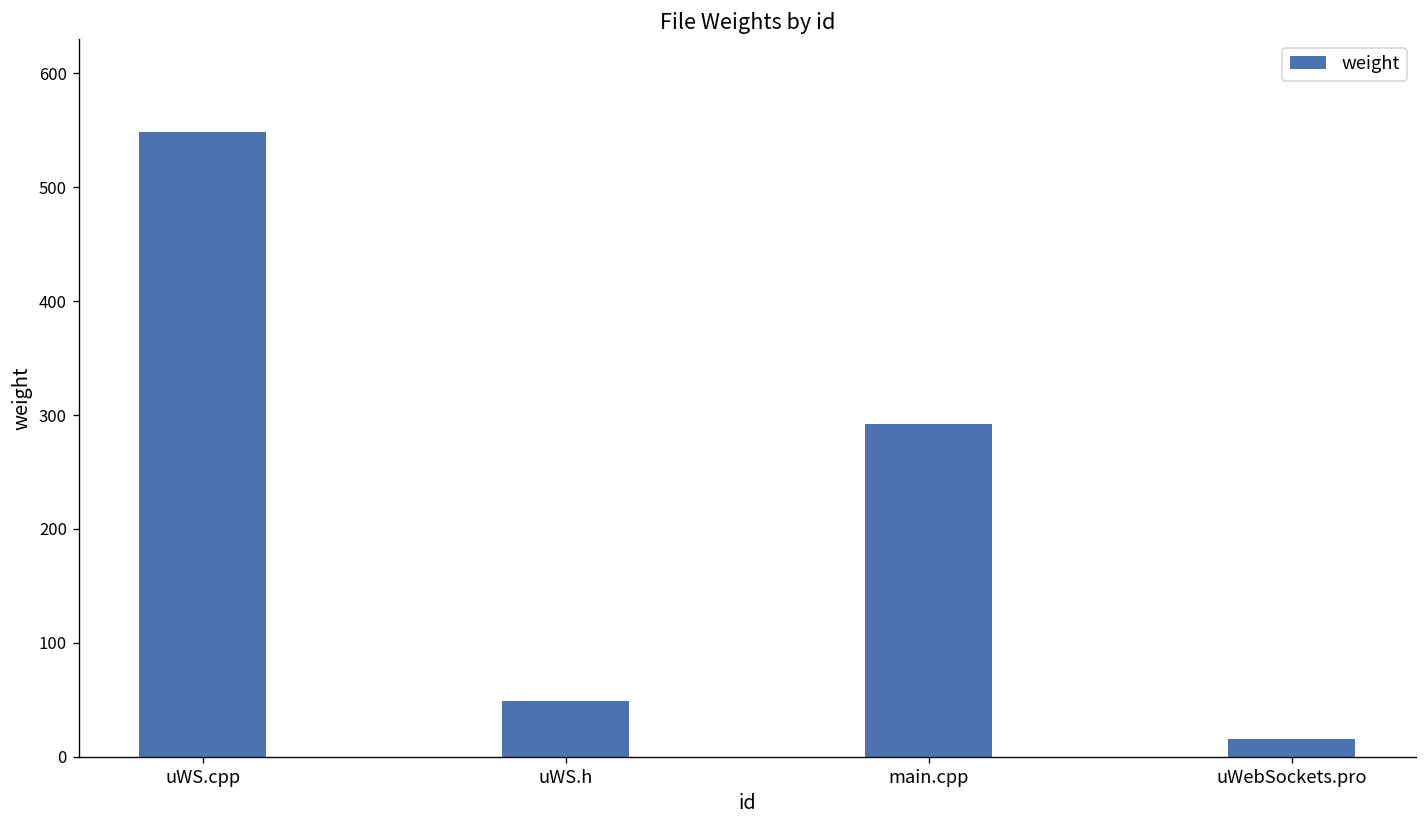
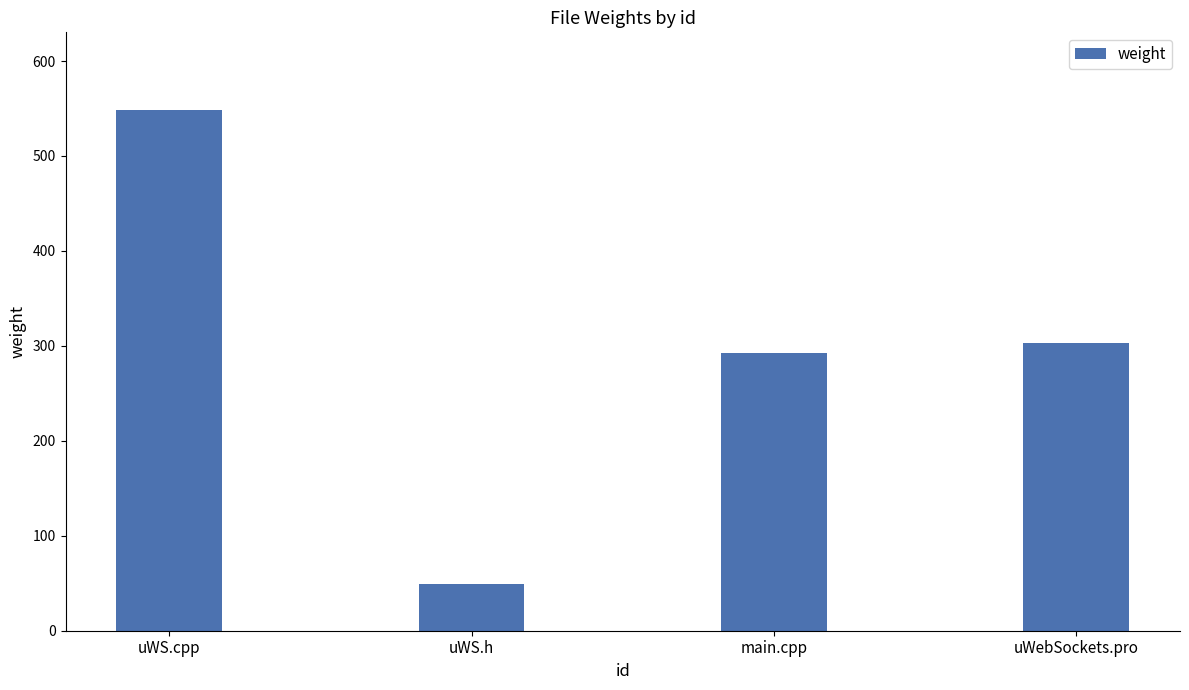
  {
    "uWS.cpp": 550,
    "uWS.h": 50,
    "main.cpp": 290,
-   "uWebSockets.pro": 20
+   "uWebSockets.pro": 300
  }
